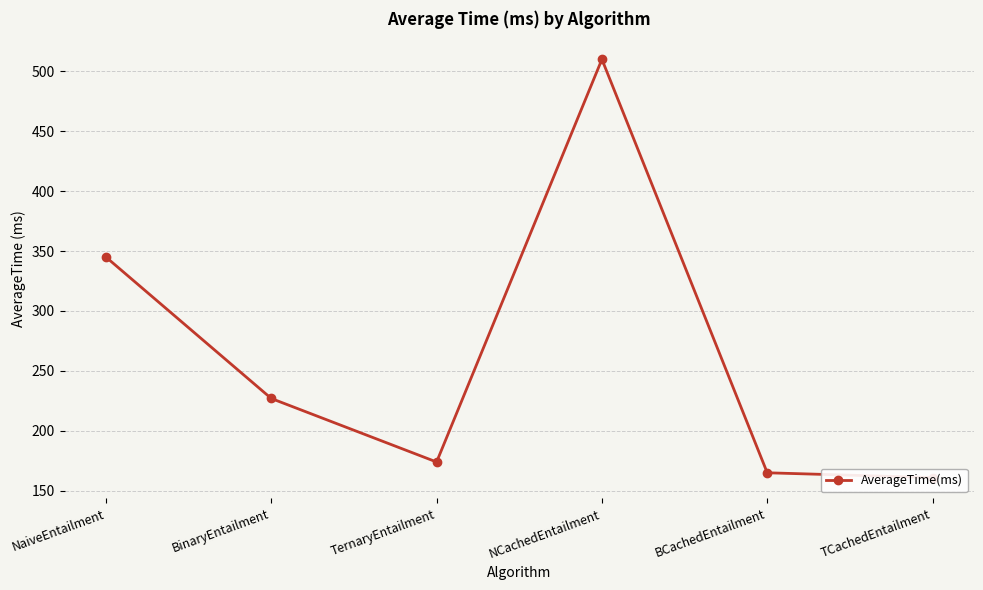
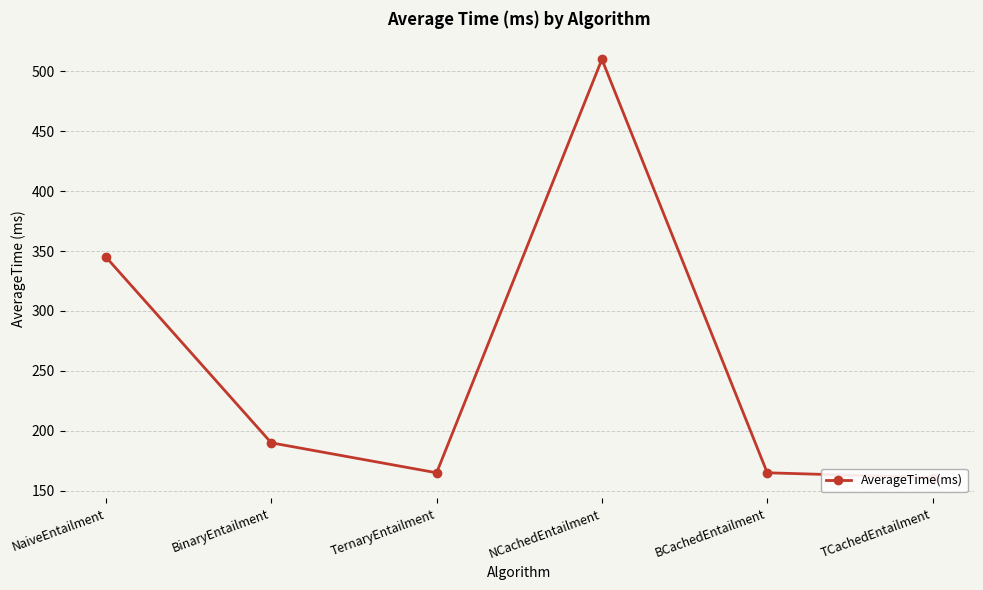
  {
    "NaiveEntailment": 345,
-   "BinaryEntailment": 227,
-   "TernaryEntailment": 174,
+   "BinaryEntailment": 190,
+   "TernaryEntailment": 165,
    "NCachedEntailment": 510,
    "BCachedEntailment": 165
  }
